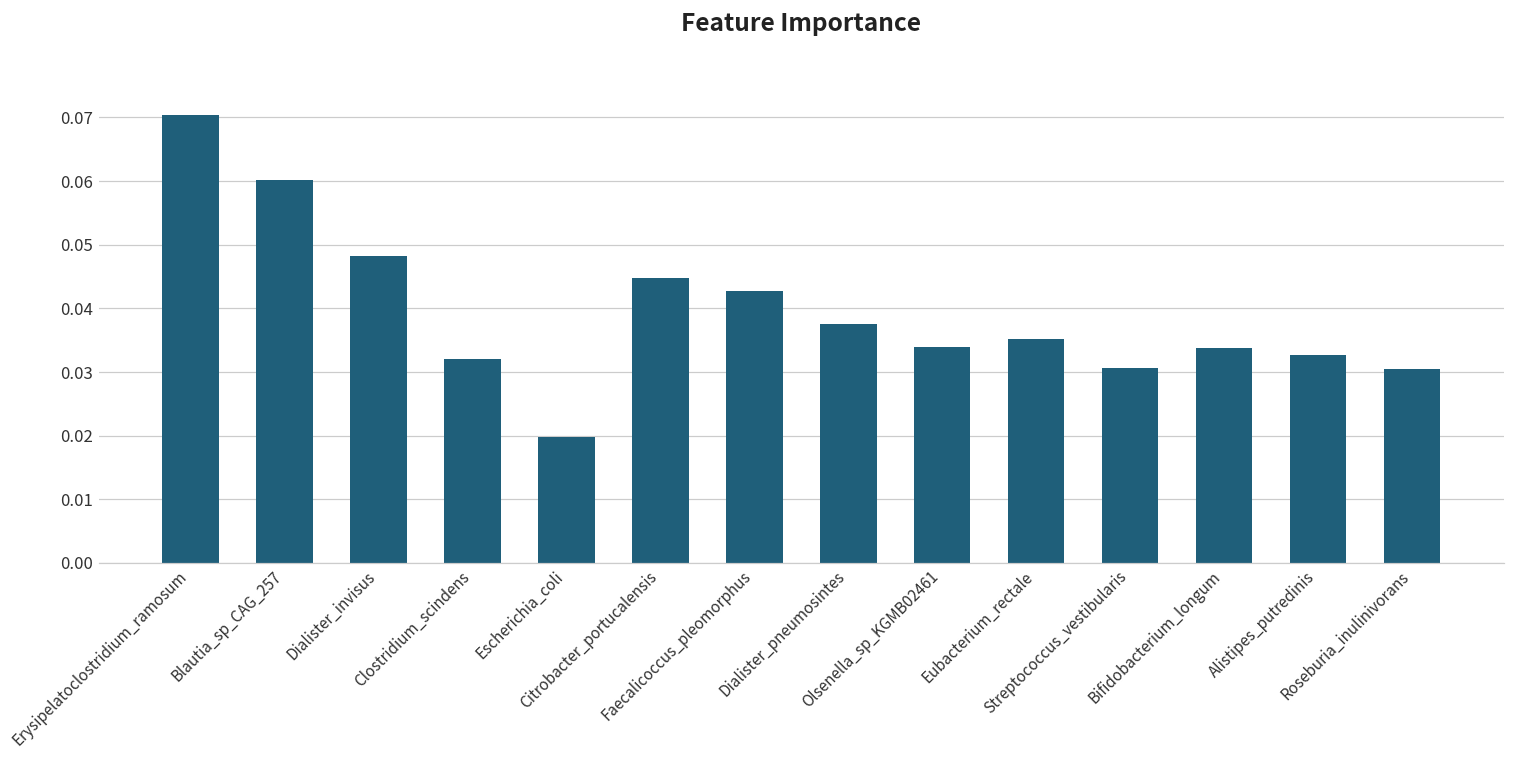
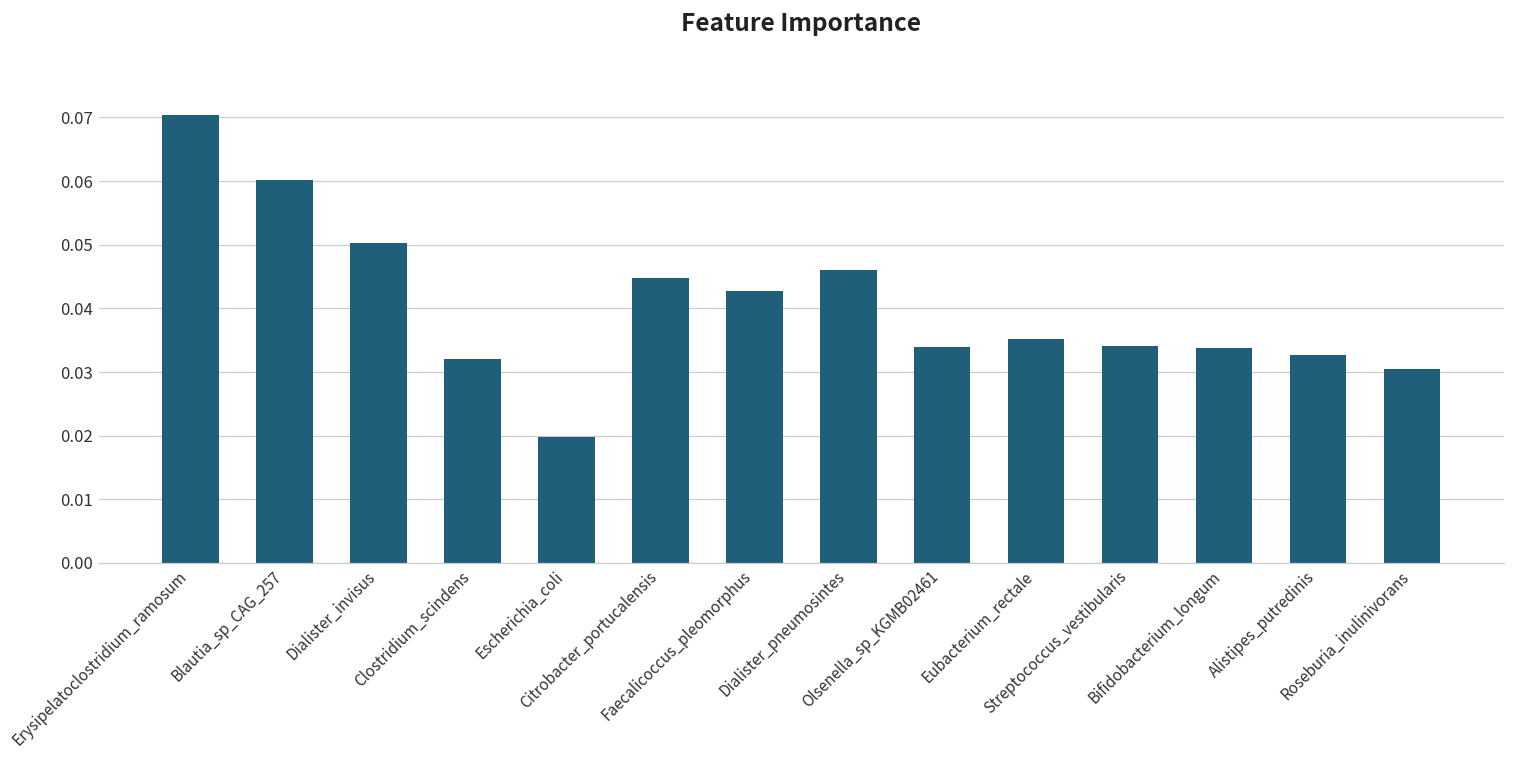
  {
    "Erysipelatoclostridium_ramosum": 0.070,
    "Blautia_sp_CAG_257": 0.060,
-   "Dialister_invisus": 0.048,
+   "Dialister_invisus": 0.050,
    "Clostridium_scindens": 0.032,
    "Escherichia_coli": 0.020,
    "Citrobacter_portucalensis": 0.045,
    "Faecalicoccus_pleomorphus": 0.043,
-   "Dialister_pneumosintes": 0.038,
+   "Dialister_pneumosintes": 0.046,
    "Olsenella_sp_KGMB02461": 0.034,
    "Eubacterium_rectale": 0.035,
-   "Streptococcus_vestibularis": 0.031,
+   "Streptococcus_vestibularis": 0.034,
    "Bifidobacterium_longum": 0.034,
    "Alistipes_putredinis": 0.033,
    "Roseburia_inulinivorans": 0.030
  }
